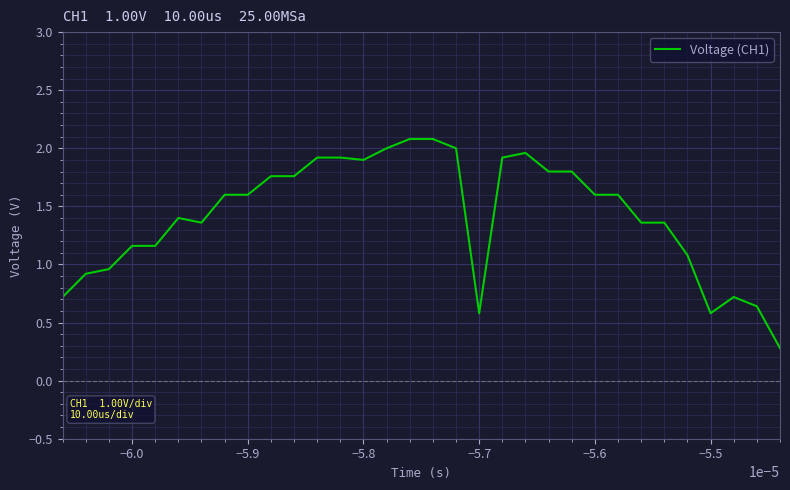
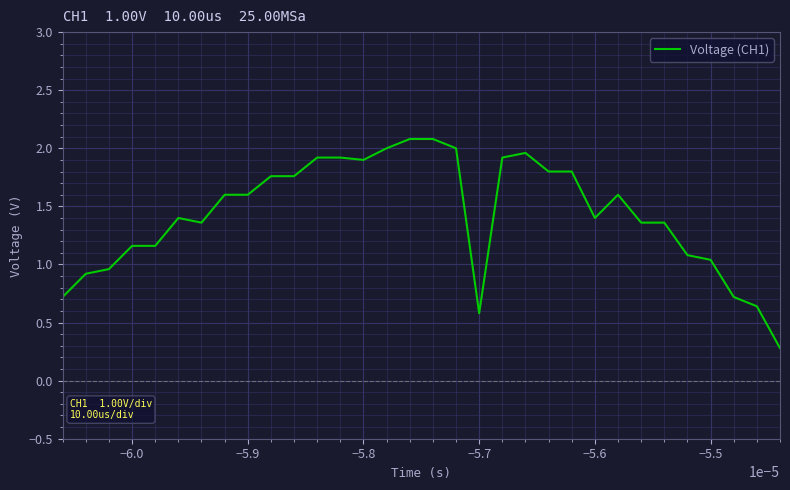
  {
    "−6.0": 1.16,
    "−5.9": 1.60,
    "−5.8": 1.90,
    "−5.7": 0.58,
-   "−5.6": 1.6,
-   "−5.5": 0.58
+   "−5.6": 1.4,
+   "−5.5": 1.04
  }
